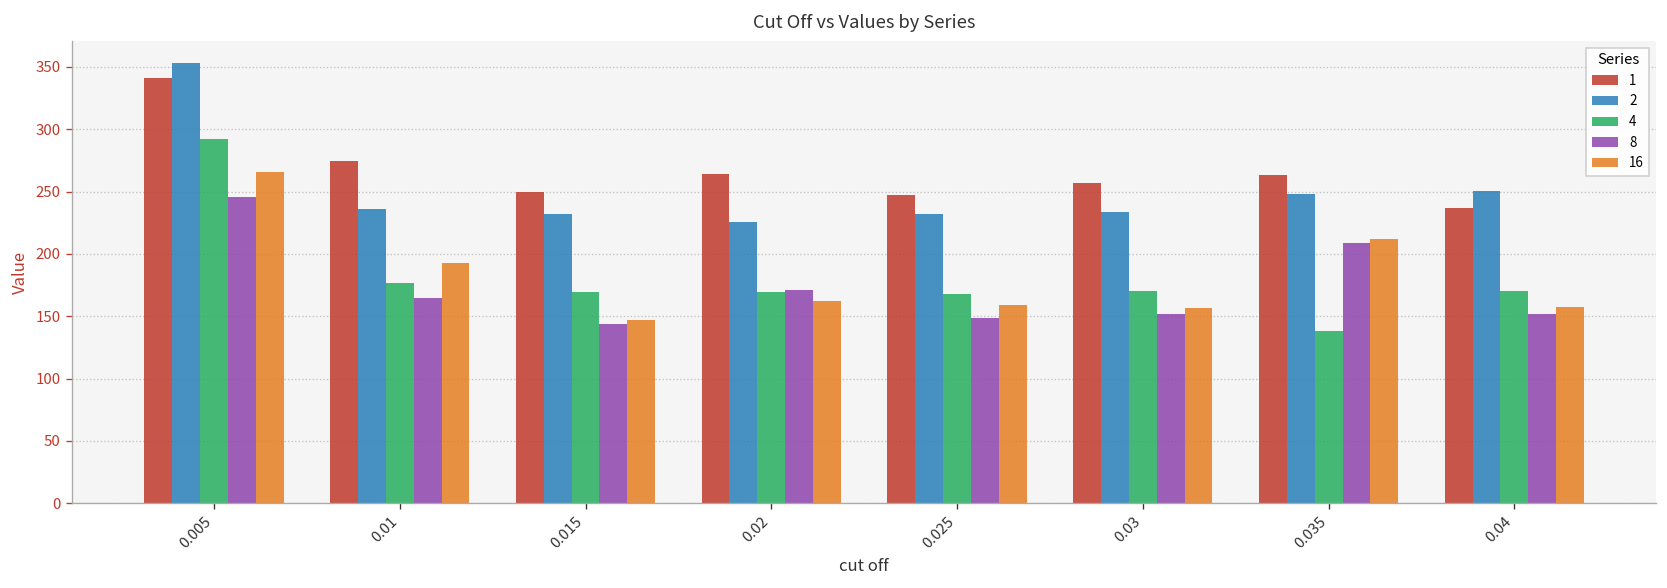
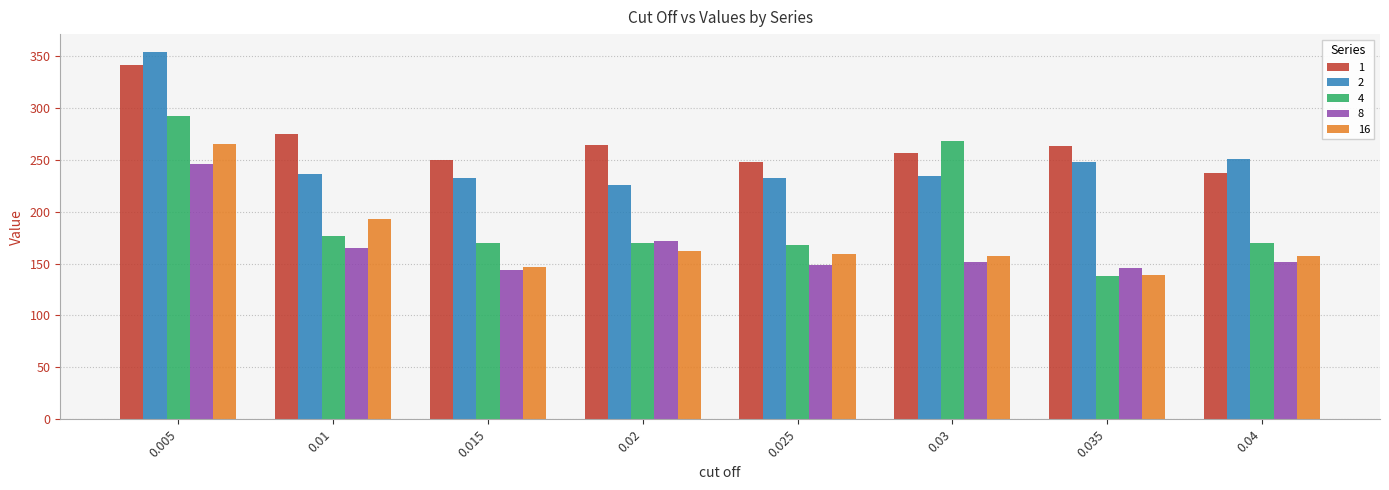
  {
    "1": {
      "0.005": 342,
      "0.01": 274,
      "0.015": 250,
      "0.02": 264,
      "0.025": 247,
      "0.03": 257,
      "0.035": 263,
      "0.04": 237
    },
    "2": {
      "0.005": 353,
      "0.01": 236,
      "0.015": 232,
      "0.02": 226,
      "0.025": 232,
      "0.03": 234,
      "0.035": 248,
      "0.04": 250
    },
    "4": {
      "0.005": 292,
      "0.01": 177,
      "0.015": 170,
      "0.02": 169,
      "0.025": 168,
-     "0.03": 170,
+     "0.03": 268,
      "0.035": 138,
      "0.04": 170
    },
    "8": {
      "0.005": 245,
      "0.01": 165,
      "0.015": 144,
      "0.02": 171,
      "0.025": 149,
      "0.03": 152,
-     "0.035": 209,
+     "0.035": 146,
      "0.04": 152
    },
    "16": {
      "0.005": 265,
      "0.01": 193,
      "0.015": 147,
      "0.02": 162,
      "0.025": 159,
      "0.03": 157,
-     "0.035": 212,
+     "0.035": 139,
      "0.04": 158
    }
  }
